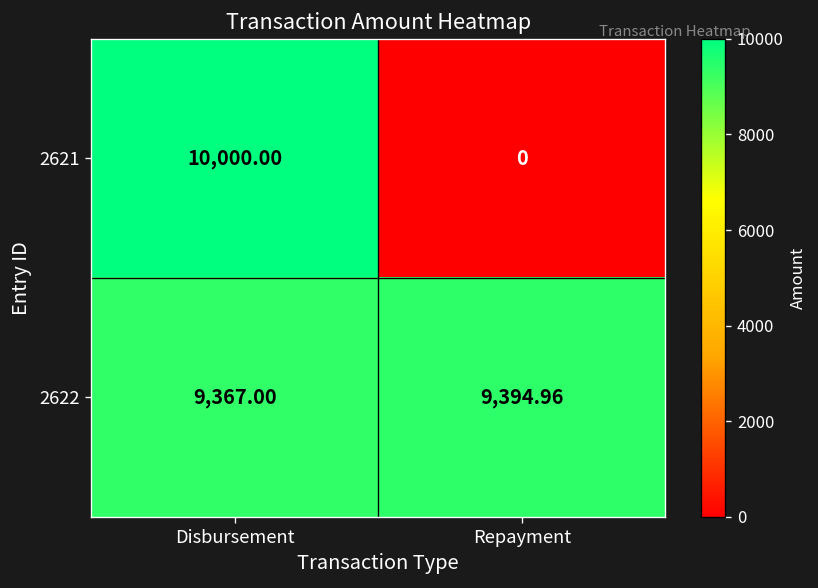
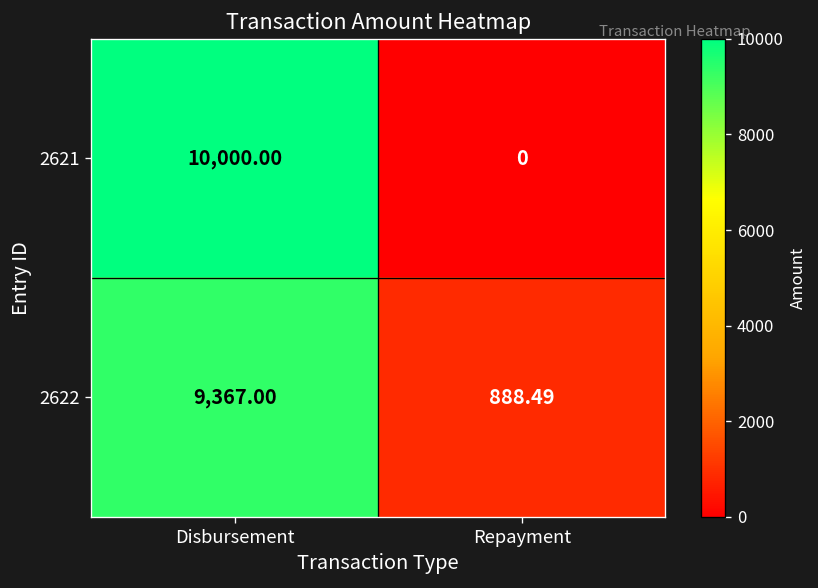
  {
    "2621": {
      "Disbursement": "10,000.00",
      "Repayment": "0"
    },
    "2622": {
      "Disbursement": "9,367.00",
-     "Repayment": "9,394.96"
+     "Repayment": "888.49"
    }
  }
